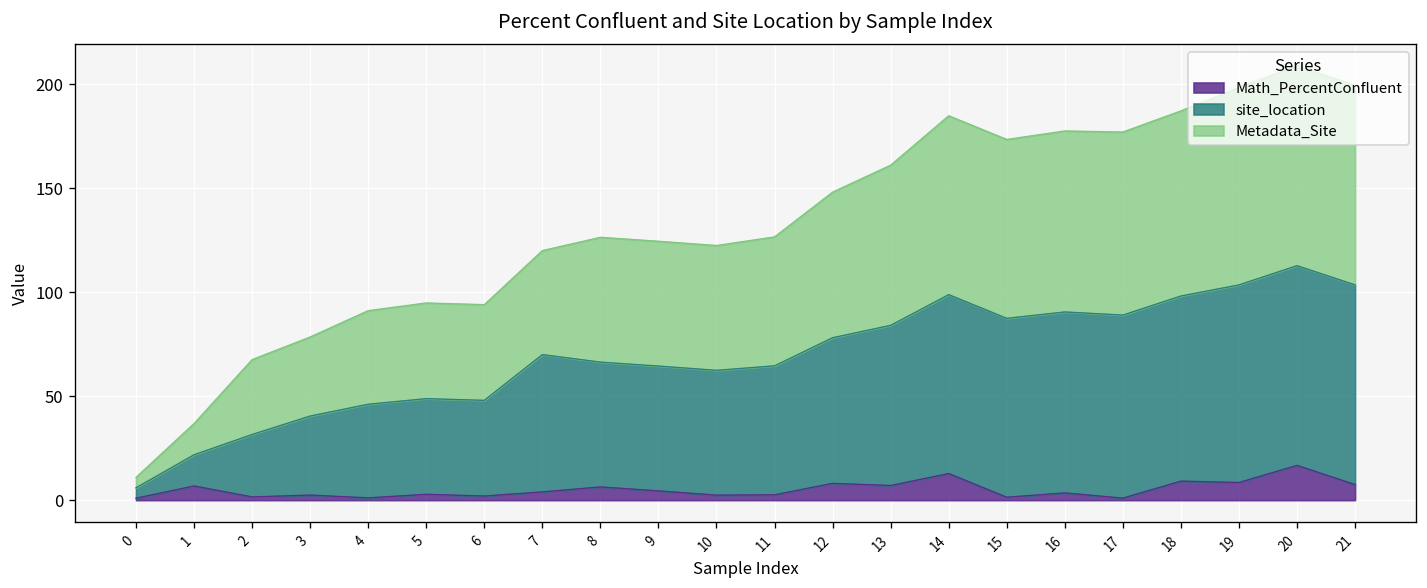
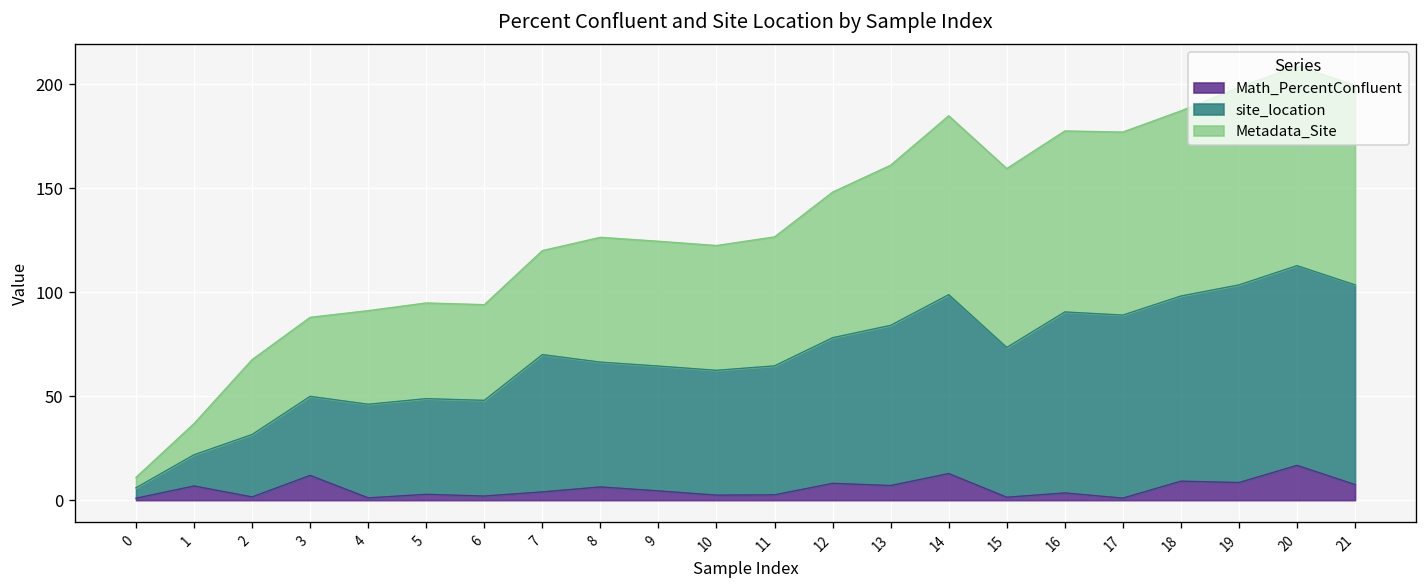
  {
    "Math_PercentConfluent": {
      "0": 1,
      "1": 7,
      "2": 2,
-     "3": 2,
+     "3": 12,
      "4": 1,
      "5": 3,
      "6": 2,
      "7": 4,
      "8": 6,
      "9": 4,
      "10": 2,
      "11": 3,
      "12": 8,
      "13": 7,
      "14": 13,
      "15": 1,
      "16": 3,
      "17": 1,
      "18": 9,
      "19": 8,
      "20": 17,
      "21": 8
    },
    "site_location": {
      "0": 5,
      "1": 15,
      "2": 30,
      "3": 38,
      "4": 45,
      "5": 46,
      "6": 46,
      "7": 66,
      "8": 60,
      "9": 60,
      "10": 60,
      "11": 62,
      "12": 70,
      "13": 77,
      "14": 86,
-     "15": 86,
+     "15": 72,
      "16": 87,
      "17": 88,
      "18": 89,
      "19": 95,
      "20": 96,
      "21": 96
    },
    "Metadata_Site": {
      "0": 5,
      "1": 15,
      "2": 36,
      "3": 38,
      "4": 45,
      "5": 46,
      "6": 46,
      "7": 50,
      "8": 60,
      "9": 60,
      "10": 60,
      "11": 62,
      "12": 70,
      "13": 77,
      "14": 86,
      "15": 86,
      "16": 87,
      "17": 88,
      "18": 89
    }
  }
